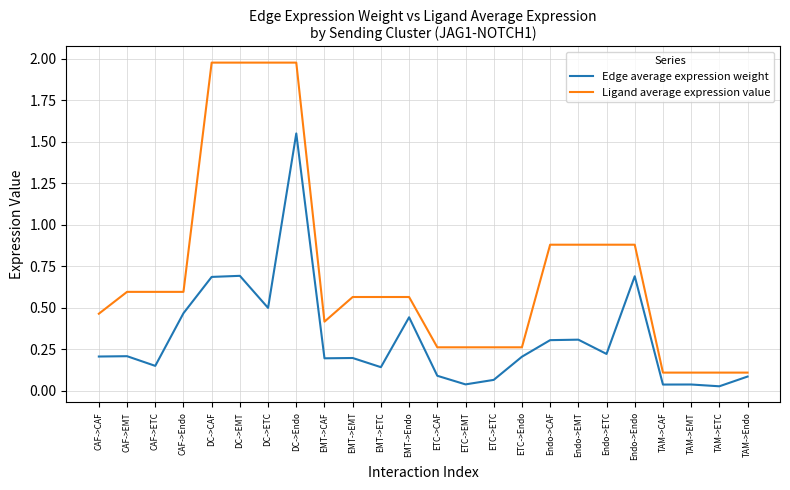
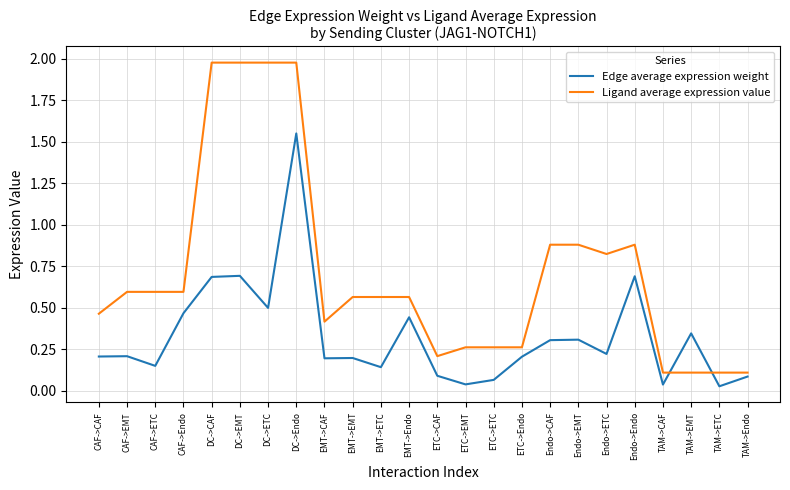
  {
    "Edge average expression weight": {
      "CAF->CAF": 0.21,
      "CAF->EMT": 0.21,
      "CAF->ETC": 0.15,
      "CAF->Endo": 0.47,
      "DC->CAF": 0.69,
      "DC->EMT": 0.69,
      "DC->ETC": 0.50,
      "DC->Endo": 1.55,
      "EMT->CAF": 0.20,
      "EMT->EMT": 0.20,
      "EMT->ETC": 0.14,
      "EMT->Endo": 0.44,
      "ETC->CAF": 0.09,
      "ETC->EMT": 0.04,
      "ETC->ETC": 0.07,
      "ETC->Endo": 0.21,
      "Endo->CAF": 0.31,
      "Endo->EMT": 0.31,
      "Endo->ETC": 0.22,
      "Endo->Endo": 0.69,
      "TAM->CAF": 0.04,
-     "TAM->EMT": 0.04,
+     "TAM->EMT": 0.35,
      "TAM->ETC": 0.03,
      "TAM->Endo": 0.09
    },
    "Ligand average expression value": {
      "CAF->CAF": 0.47,
      "CAF->EMT": 0.60,
      "CAF->ETC": 0.60,
      "CAF->Endo": 0.60,
      "DC->CAF": 1.98,
      "DC->EMT": 1.98,
      "DC->ETC": 1.98,
      "DC->Endo": 1.98,
      "EMT->CAF": 0.42,
      "EMT->EMT": 0.57,
      "EMT->ETC": 0.57,
      "EMT->Endo": 0.57,
-     "ETC->CAF": 0.26,
+     "ETC->CAF": 0.21,
      "ETC->EMT": 0.26,
      "ETC->ETC": 0.26,
      "ETC->Endo": 0.26,
      "Endo->CAF": 0.88,
      "Endo->EMT": 0.88,
-     "Endo->ETC": 0.88,
+     "Endo->ETC": 0.82,
      "Endo->Endo": 0.88,
      "TAM->CAF": 0.11,
      "TAM->EMT": 0.11,
      "TAM->ETC": 0.11,
      "TAM->Endo": 0.11
    }
  }
